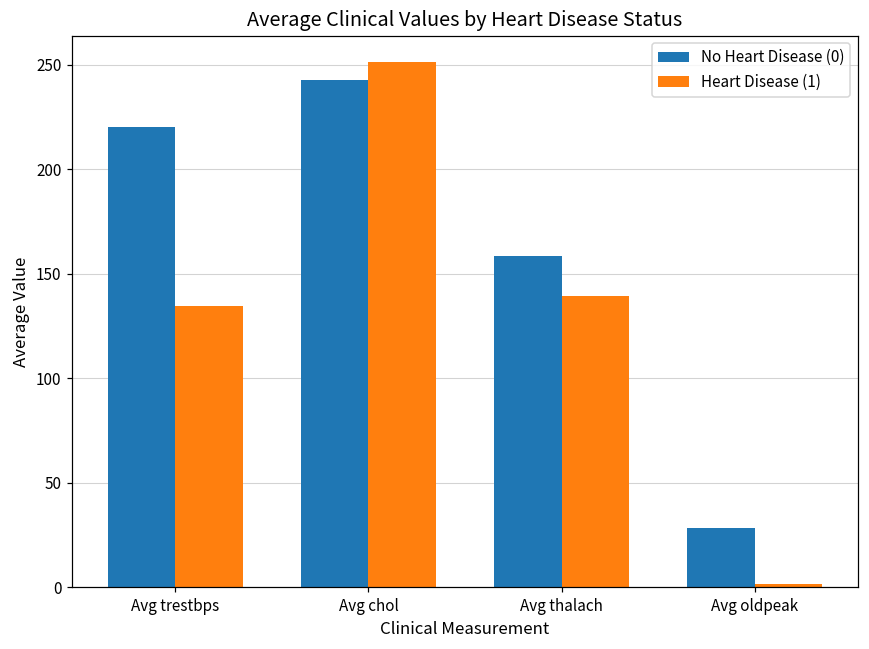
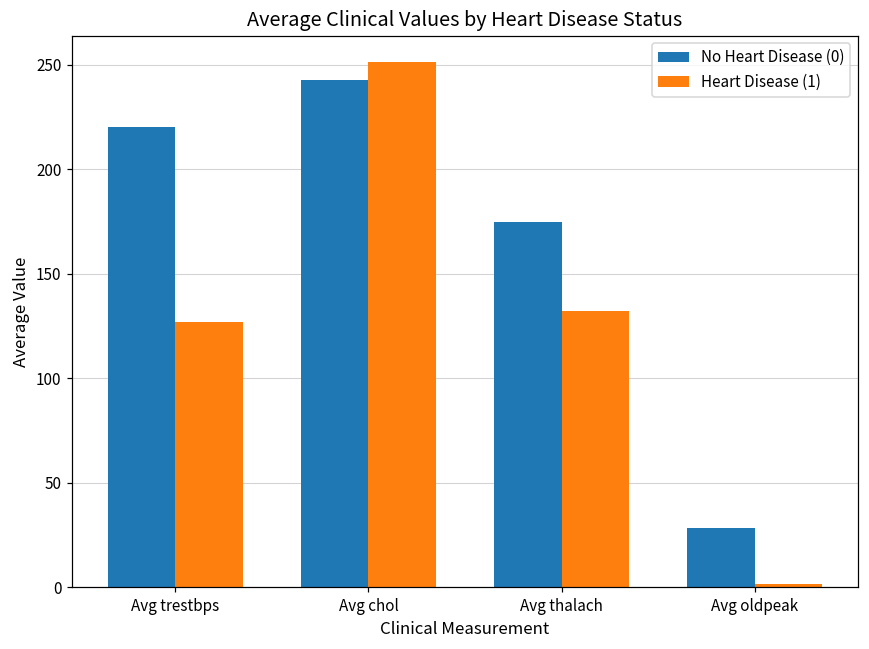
  {
    "No Heart Disease (0)": {
      "Avg trestbps": 220,
      "Avg chol": 243,
-     "Avg thalach": 158,
+     "Avg thalach": 175,
      "Avg oldpeak": 28
    },
    "Heart Disease (1)": {
-     "Avg trestbps": 135,
+     "Avg trestbps": 127,
      "Avg chol": 251,
-     "Avg thalach": 139,
+     "Avg thalach": 132,
      "Avg oldpeak": 2
    }
  }
